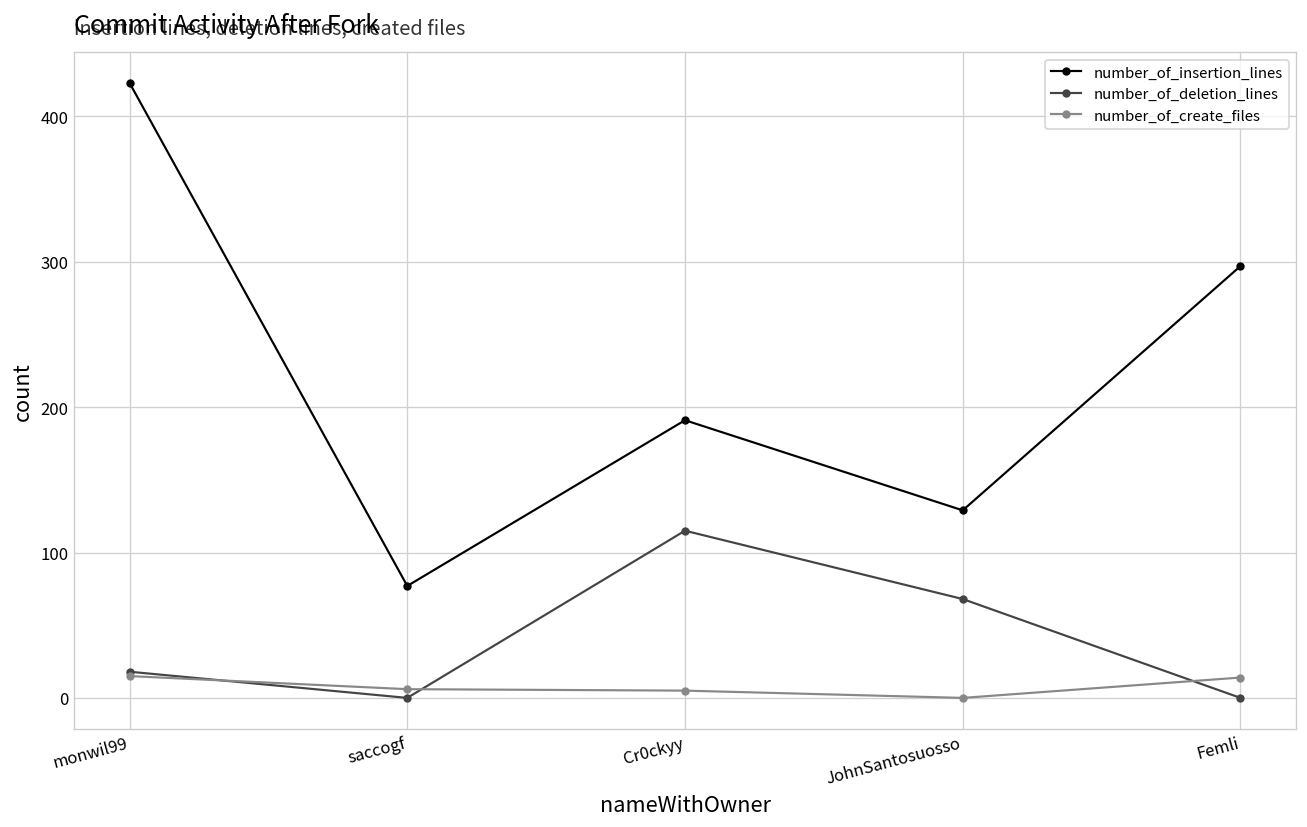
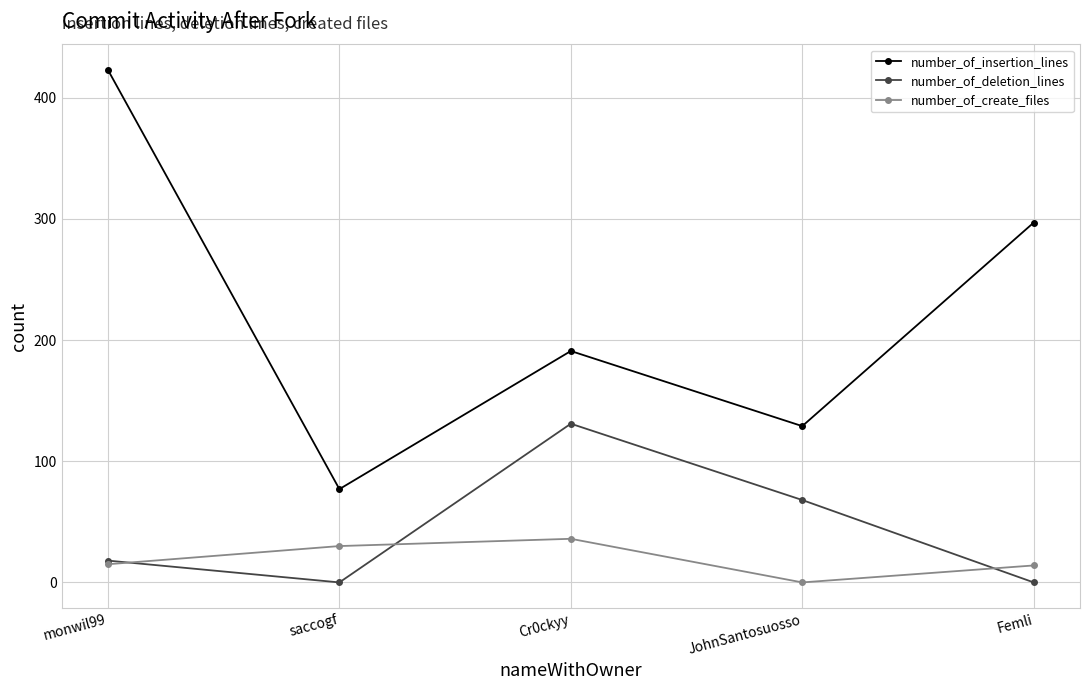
  {
    "number_of_insertion_lines": {
      "monwil99": 423,
      "saccogf": 77,
      "Cr0ckyy": 191,
      "JohnSantosuosso": 129,
      "Femli": 297
    },
    "number_of_deletion_lines": {
      "monwil99": 18,
      "saccogf": 0,
-     "Cr0ckyy": 115,
+     "Cr0ckyy": 131,
      "JohnSantosuosso": 68,
      "Femli": 0
    },
    "number_of_create_files": {
      "monwil99": 15,
-     "saccogf": 6,
-     "Cr0ckyy": 5,
+     "saccogf": 30,
+     "Cr0ckyy": 36,
      "JohnSantosuosso": 0,
      "Femli": 14
    }
  }
